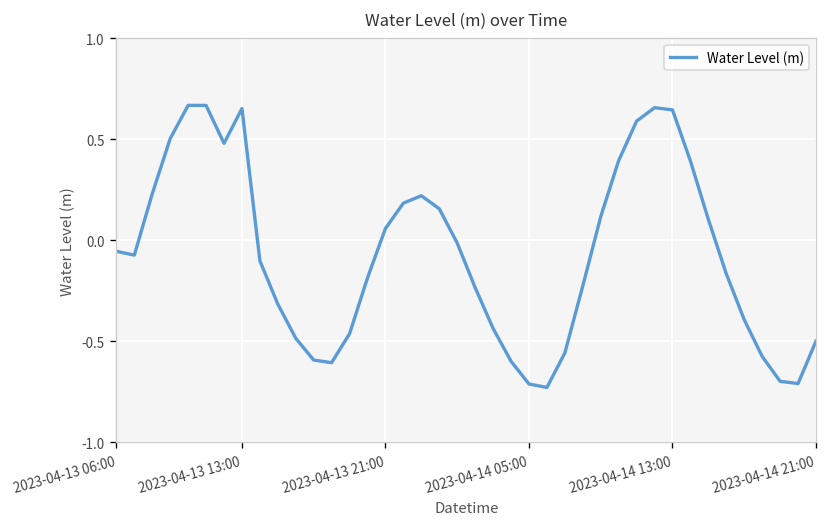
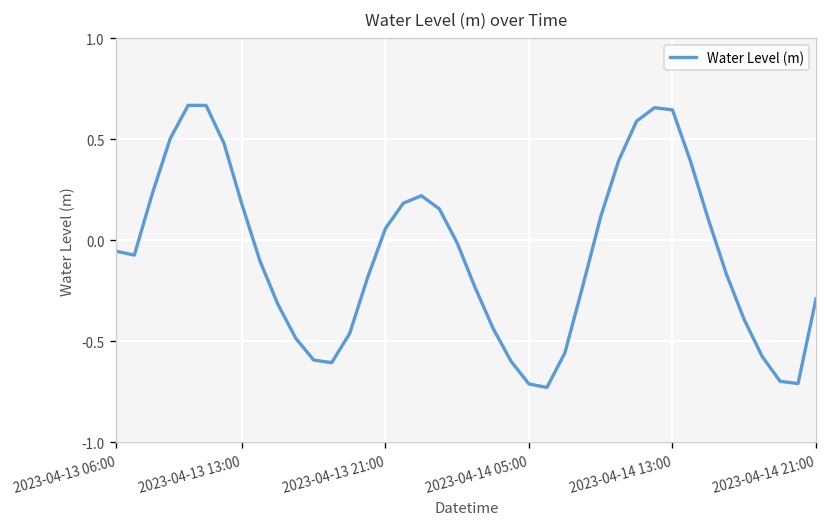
  {
    "2023-04-13 06:00": -0.05,
-   "2023-04-13 13:00": 0.65,
+   "2023-04-13 13:00": 0.18,
    "2023-04-13 21:00": 0.06,
    "2023-04-14 05:00": -0.71,
    "2023-04-14 13:00": 0.65,
-   "2023-04-14 21:00": -0.50
+   "2023-04-14 21:00": -0.29
  }
